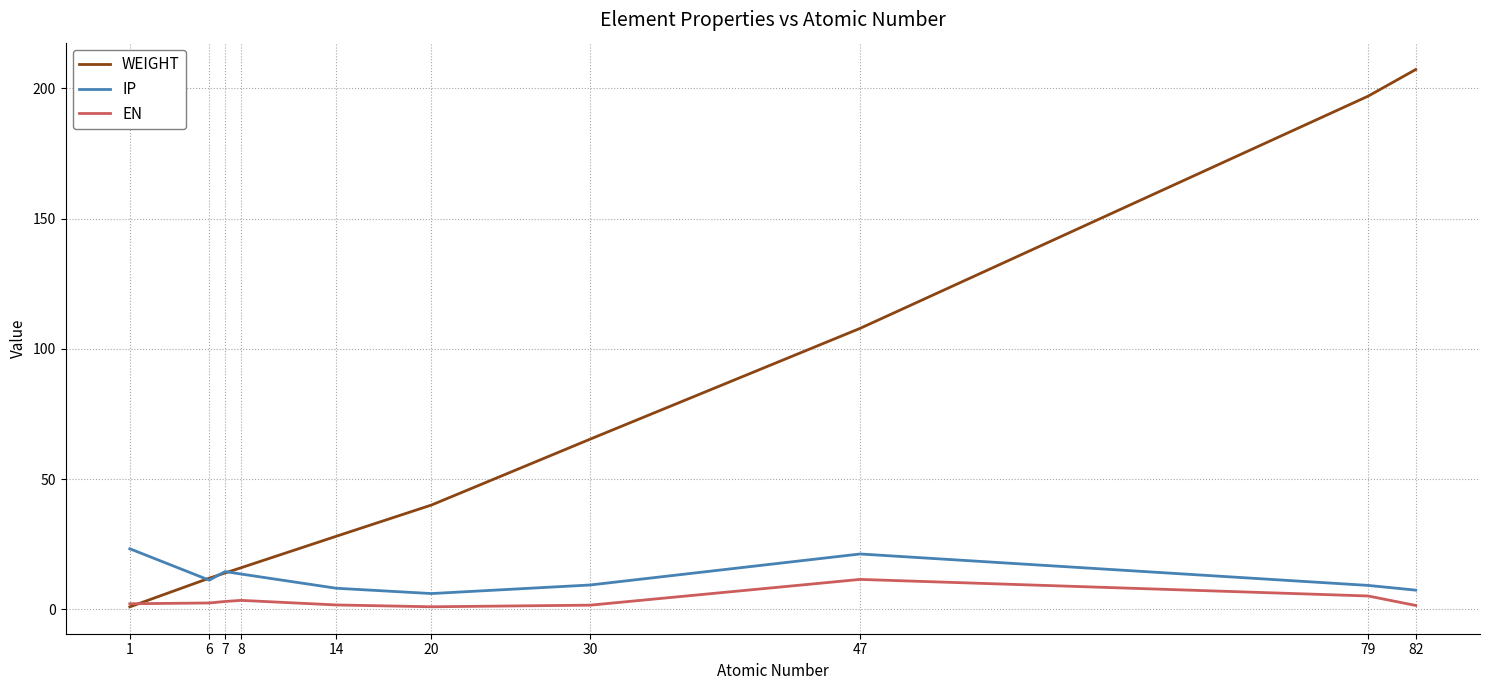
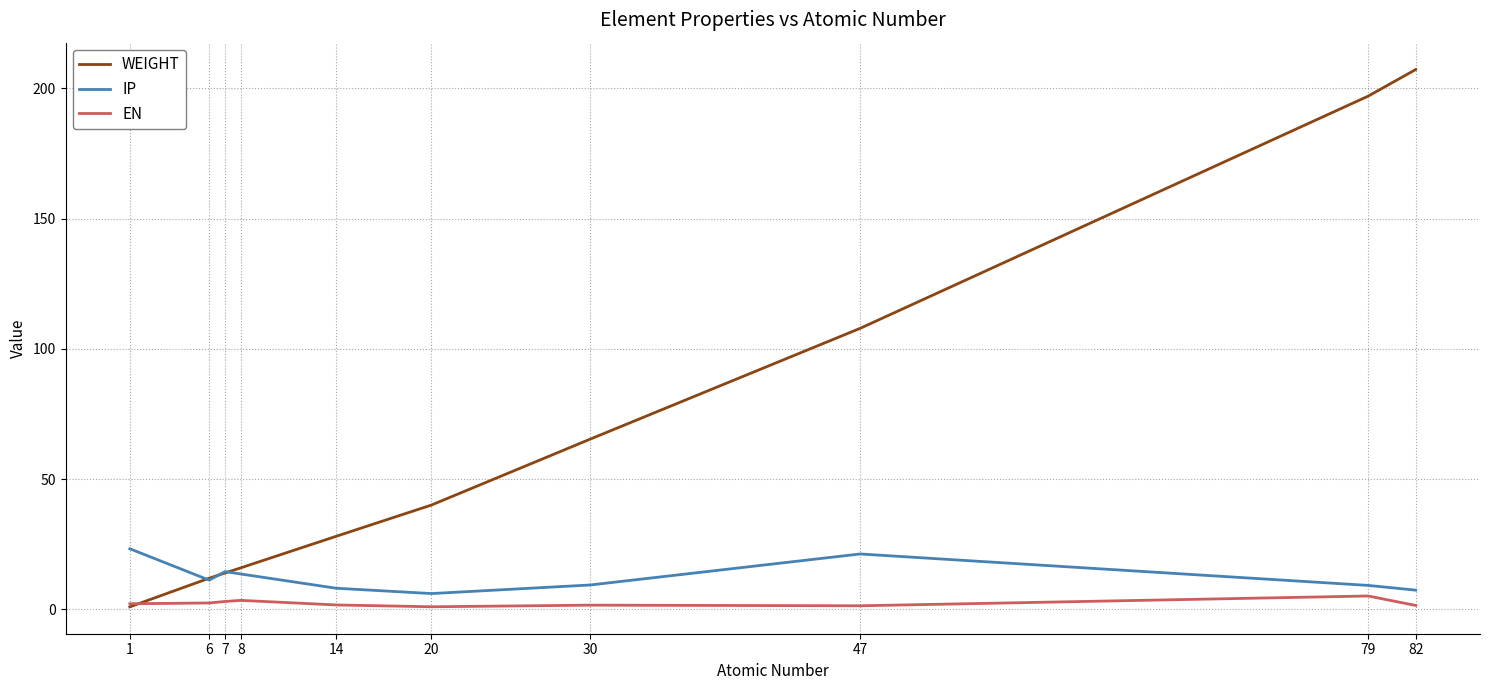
  {
    "WEIGHT": {
      "1": 1,
      "8": 16,
      "14": 28,
      "20": 40,
      "30": 65,
      "47": 108,
      "79": 197,
      "82": 207
    },
    "IP": {
      "1": 23,
      "8": 14,
      "14": 8,
      "20": 6,
      "30": 9,
      "47": 21,
      "79": 9,
      "82": 7
    },
    "EN": {
      "1": 2,
      "6": 3,
      "7": 3,
      "8": 4,
      "14": 2,
      "20": 1,
      "30": 2,
-     "47": 12,
+     "47": 1,
      "79": 5,
      "82": 2
    }
  }
